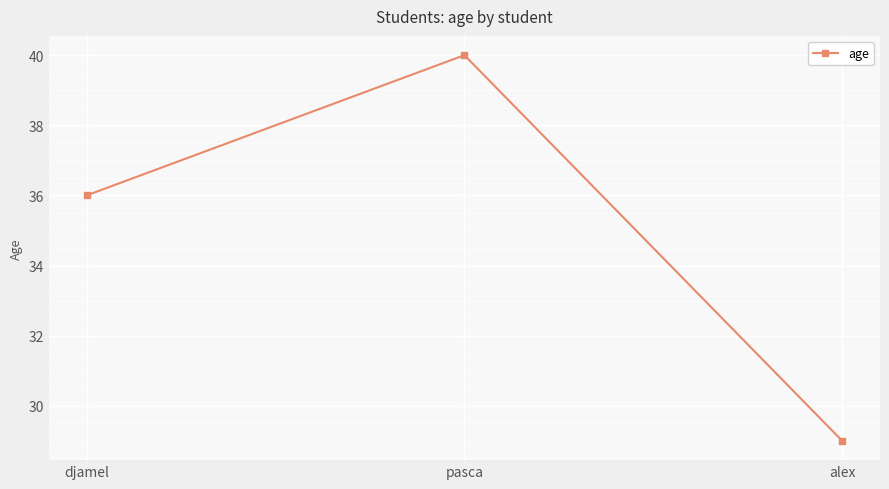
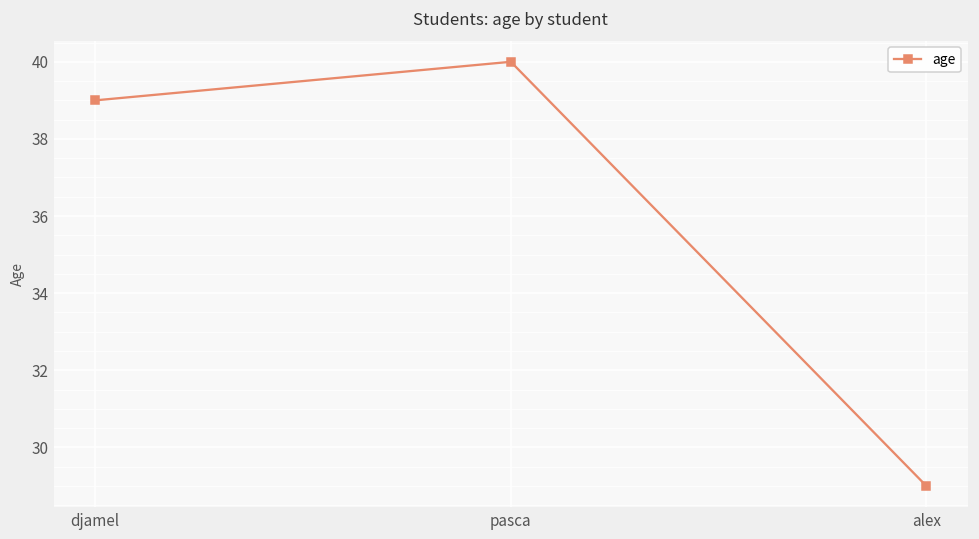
  {
-   "djamel": 36,
+   "djamel": 39,
    "pasca": 40,
    "alex": 29
  }
